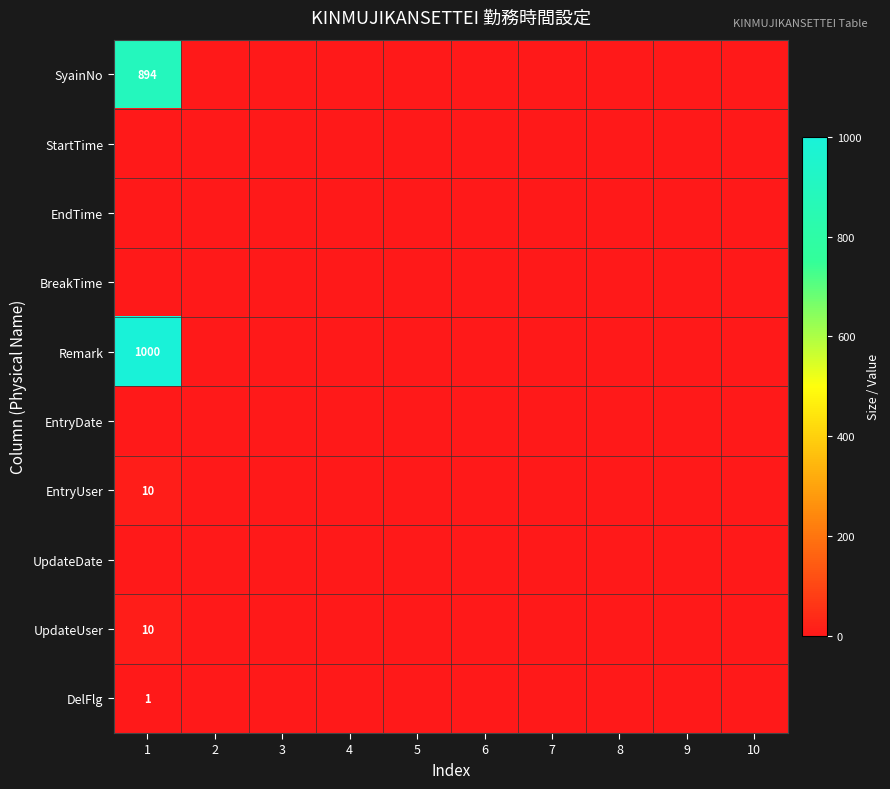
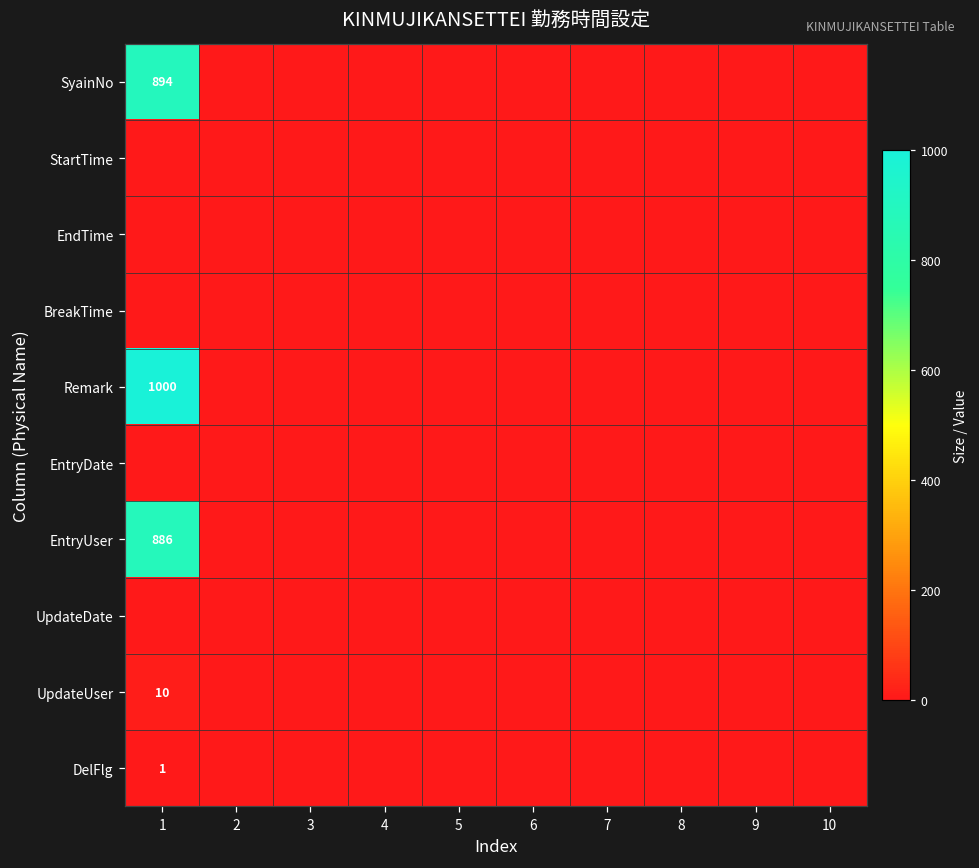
  {
    "SyainNo": {
      "1": 894
    },
    "Remark": {
      "1": 1000
    },
    "EntryUser": {
-     "1": 10
+     "1": 886
    },
    "UpdateUser": {
      "1": 10
    },
    "DelFlg": {
      "1": 1
    }
  }
